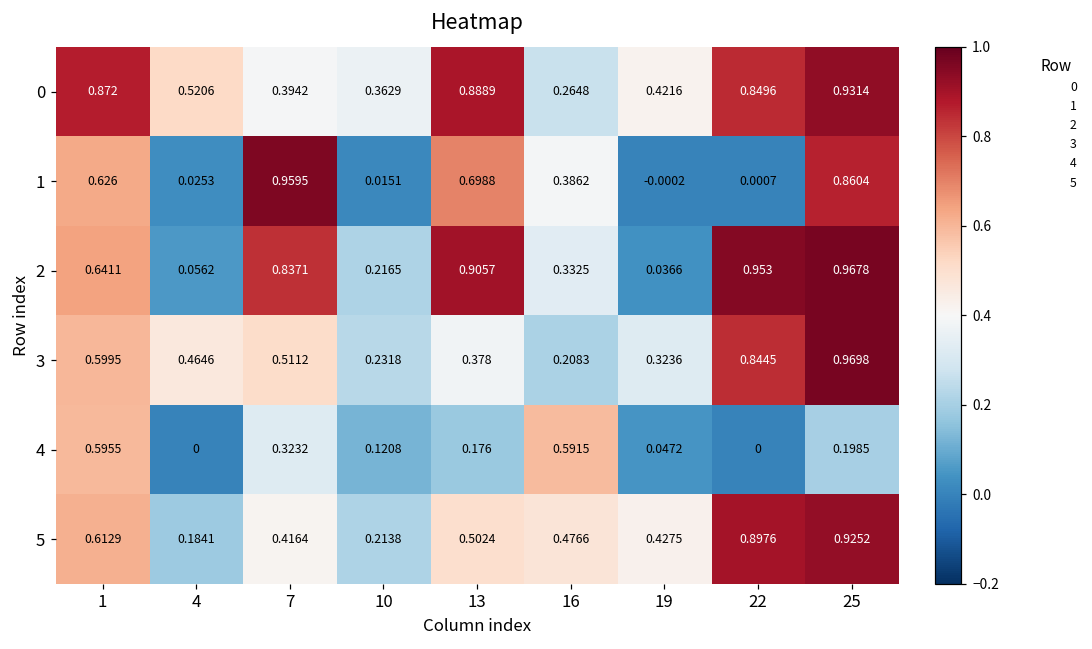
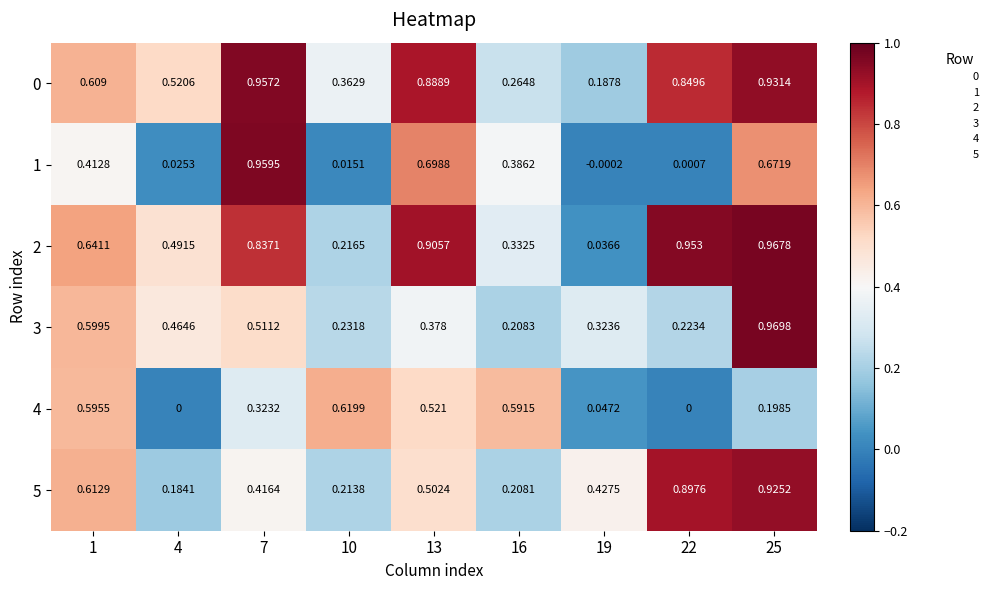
  {
    "0": {
-     "1": 0.872,
+     "1": 0.609,
      "4": 0.5206,
-     "7": 0.3942,
+     "7": 0.9572,
      "10": 0.3629,
      "13": 0.8889,
      "16": 0.2648,
-     "19": 0.4216,
+     "19": 0.1878,
      "22": 0.8496,
      "25": 0.9314
    },
    "1": {
-     "1": 0.626,
+     "1": 0.4128,
      "4": 0.0253,
      "7": 0.9595,
      "10": 0.0151,
      "13": 0.6988,
      "16": 0.3862,
      "19": -0.0002,
      "22": 0.0007,
-     "25": 0.8604
+     "25": 0.6719
    },
    "2": {
      "1": 0.6411,
-     "4": 0.0562,
+     "4": 0.4915,
      "7": 0.8371,
      "10": 0.2165,
      "13": 0.9057,
      "16": 0.3325,
      "19": 0.0366,
      "22": 0.953,
      "25": 0.9678
    },
    "3": {
      "1": 0.5995,
      "4": 0.4646,
      "7": 0.5112,
      "10": 0.2318,
      "13": 0.378,
      "16": 0.2083,
      "19": 0.3236,
-     "22": 0.8445,
+     "22": 0.2234,
      "25": 0.9698
    },
    "4": {
      "1": 0.5955,
      "4": 0,
      "7": 0.3232,
-     "10": 0.1208,
-     "13": 0.176,
+     "10": 0.6199,
+     "13": 0.521,
      "16": 0.5915,
      "19": 0.0472,
      "22": 0,
      "25": 0.1985
    },
    "5": {
      "1": 0.6129,
      "4": 0.1841,
      "7": 0.4164,
      "10": 0.2138,
      "13": 0.5024,
-     "16": 0.4766,
+     "16": 0.2081,
      "19": 0.4275,
      "22": 0.8976,
      "25": 0.9252
    }
  }
